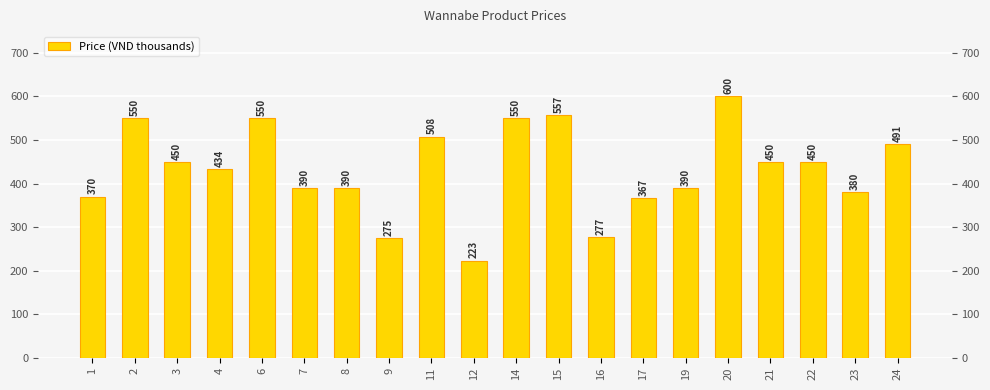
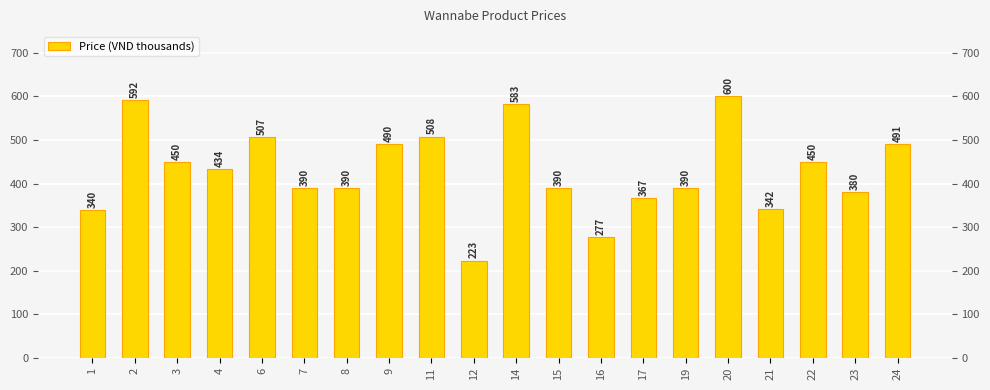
  {
-   "1": 370,
-   "2": 550,
+   "1": 340,
+   "2": 592,
    "3": 450,
    "4": 434,
-   "6": 550,
+   "6": 507,
    "7": 390,
    "8": 390,
-   "9": 275,
+   "9": 490,
    "11": 508,
    "12": 223,
-   "14": 550,
-   "15": 557,
+   "14": 583,
+   "15": 390,
    "16": 277,
    "17": 367,
    "19": 390,
    "20": 600,
-   "21": 450,
+   "21": 342,
    "22": 450,
    "23": 380,
    "24": 491
  }
